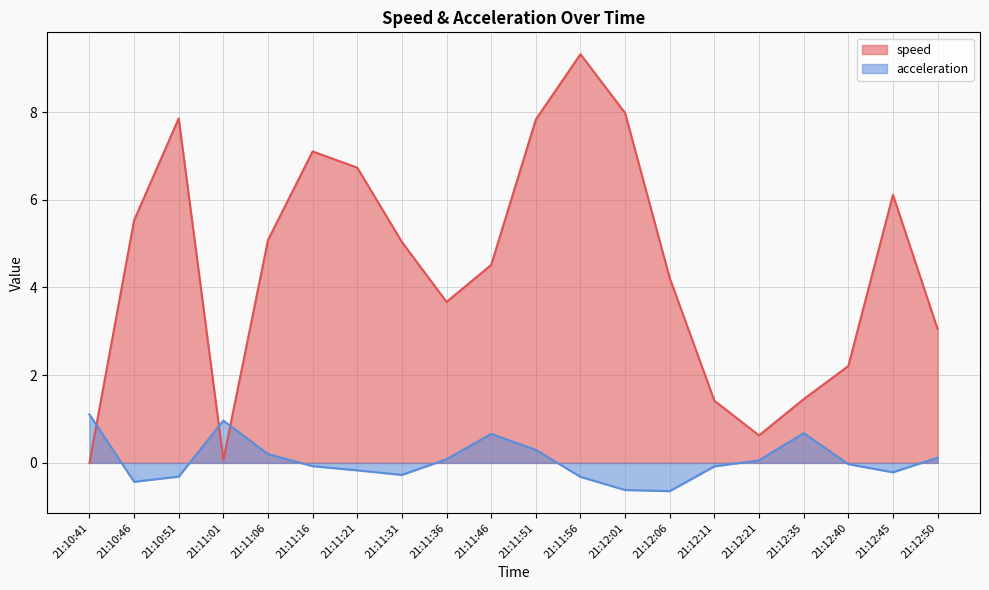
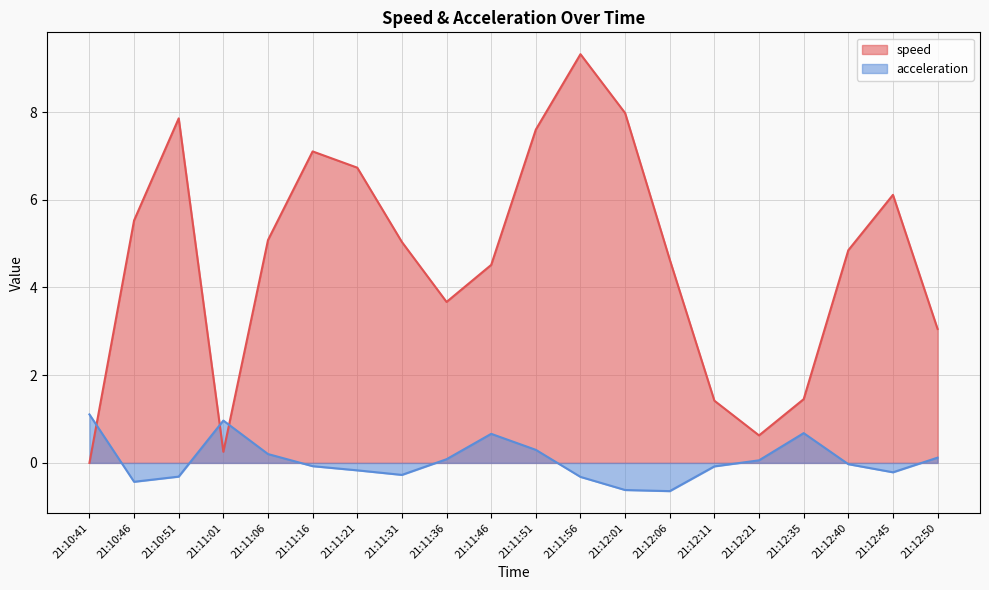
  {
    "speed": {
      "21:10:41": 0.0,
      "21:10:46": 5.5,
      "21:10:51": 7.9,
-     "21:11:01": 0.1,
+     "21:11:01": 0.3,
      "21:11:06": 5.1,
      "21:11:16": 7.1,
      "21:11:21": 6.7,
      "21:11:31": 5.0,
      "21:11:36": 3.7,
      "21:11:46": 4.5,
-     "21:11:51": 7.8,
+     "21:11:51": 7.6,
      "21:11:56": 9.3,
      "21:12:01": 8.0,
-     "21:12:06": 4.2,
+     "21:12:06": 4.6,
      "21:12:11": 1.4,
      "21:12:21": 0.6,
      "21:12:35": 1.5,
-     "21:12:40": 2.2,
+     "21:12:40": 4.8,
      "21:12:45": 6.1,
      "21:12:50": 3.1
    }
  }
